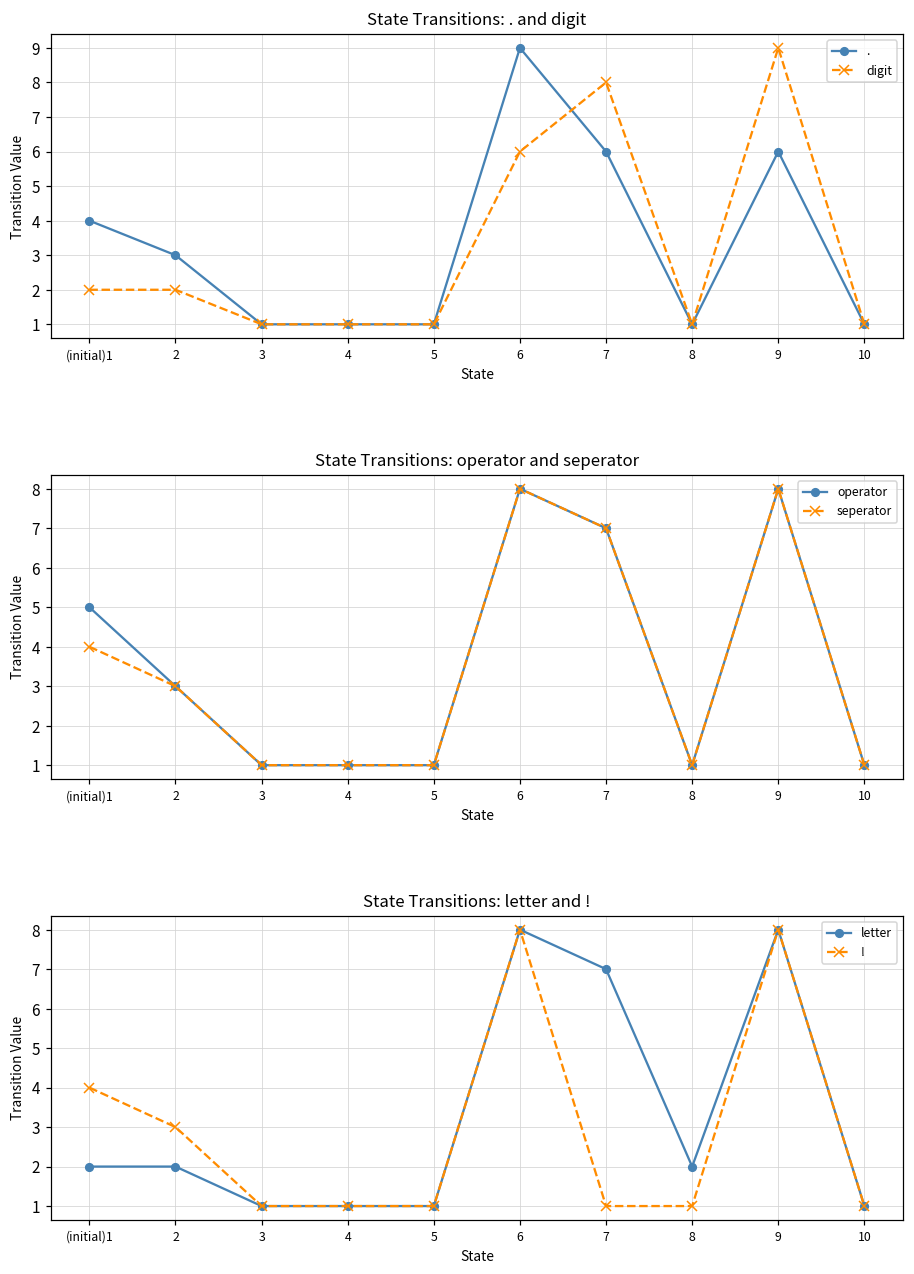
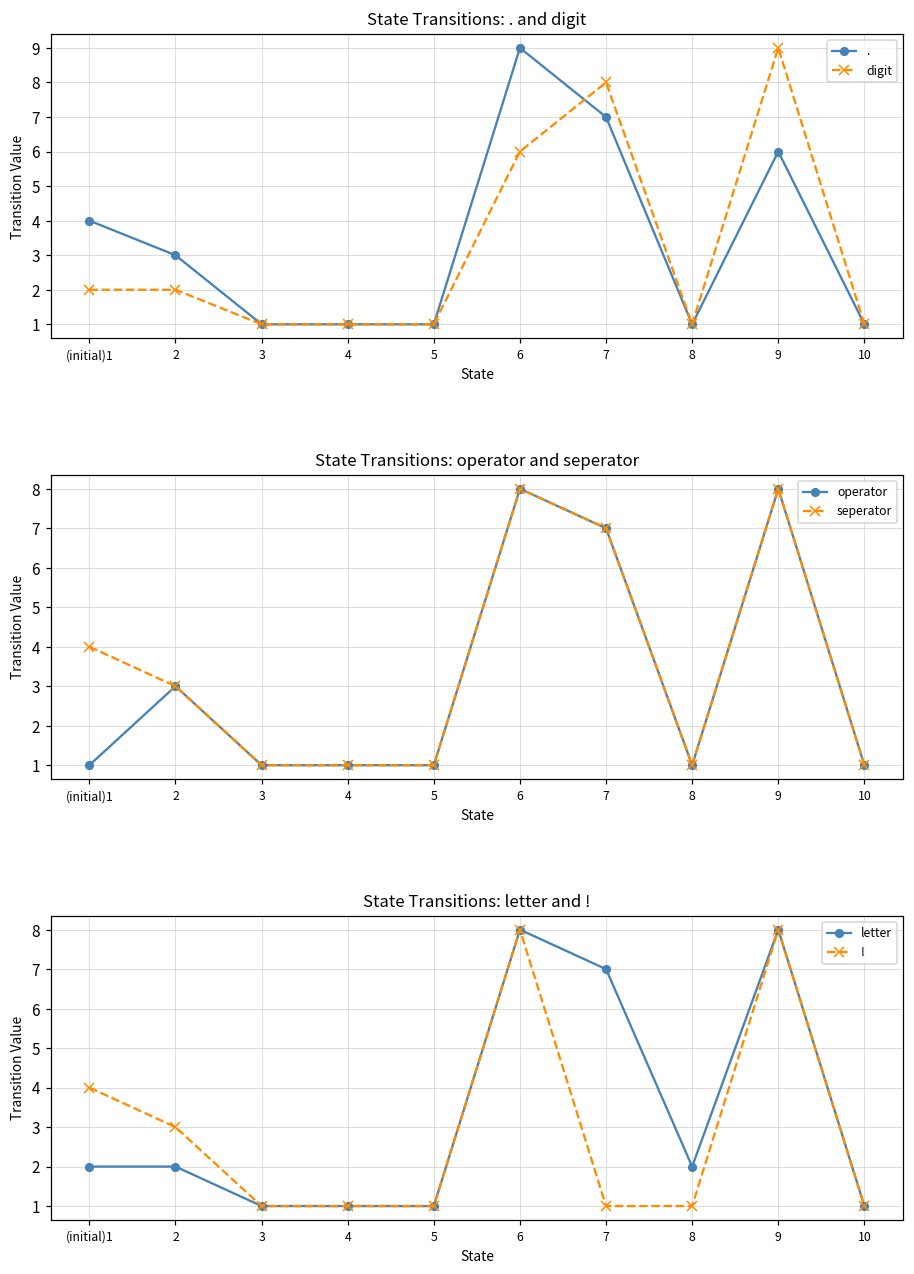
  {
    "State Transitions: . and digit": {
      ".": {
        "(initial)1": 4,
        "2": 3,
        "6": 9,
-       "7": 6,
+       "7": 7,
        "9": 6
      },
      "digit": {
        "(initial)1": 2,
        "2": 2,
        "6": 6,
        "7": 8,
        "9": 9
      }
    },
    "State Transitions: operator and seperator": {
      "operator": {
-       "(initial)1": 5
+       "(initial)1": 1
      },
      "seperator": {
        "(initial)1": 4
      }
    },
    "State Transitions: letter and !": {
      "letter": {
        "(initial)1": 2.0,
        "2": 2.0,
        "7": 7.0,
        "8": 2.0
      },
      "!": {
        "(initial)1": 4.0,
        "2": 3.0,
        "7": 1.0,
        "8": 1.0
      }
    }
  }
